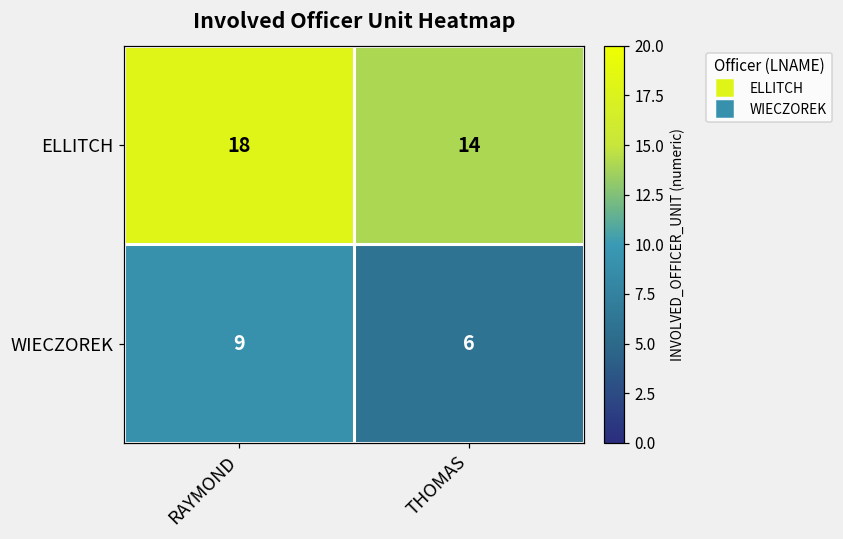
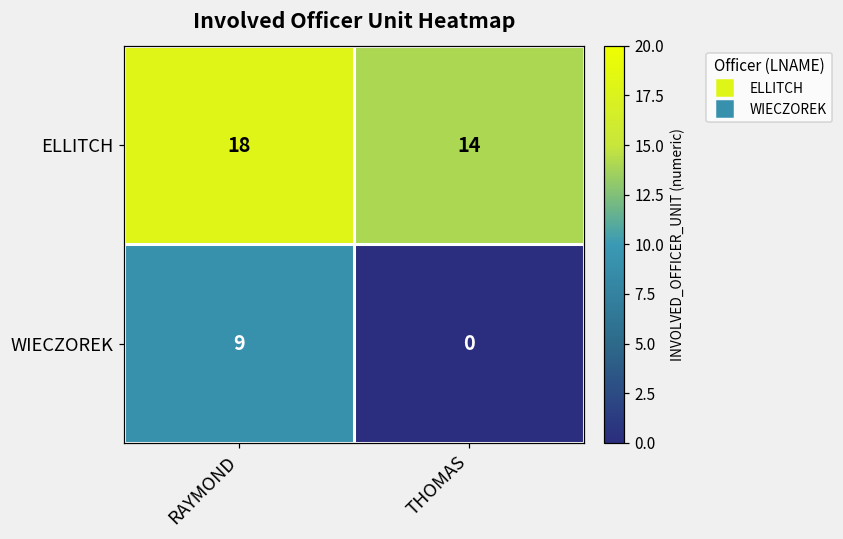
  {
    "ELLITCH": {
      "RAYMOND": 18,
      "THOMAS": 14
    },
    "WIECZOREK": {
      "RAYMOND": 9,
-     "THOMAS": 6
+     "THOMAS": 0
    }
  }
